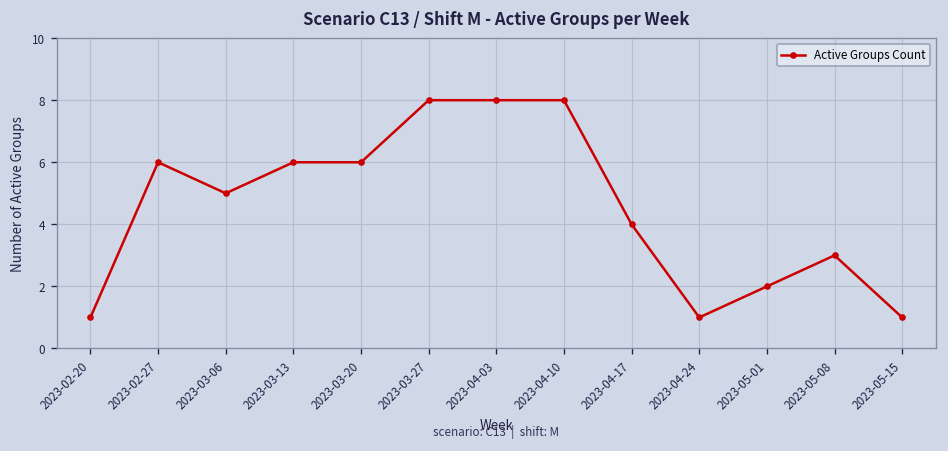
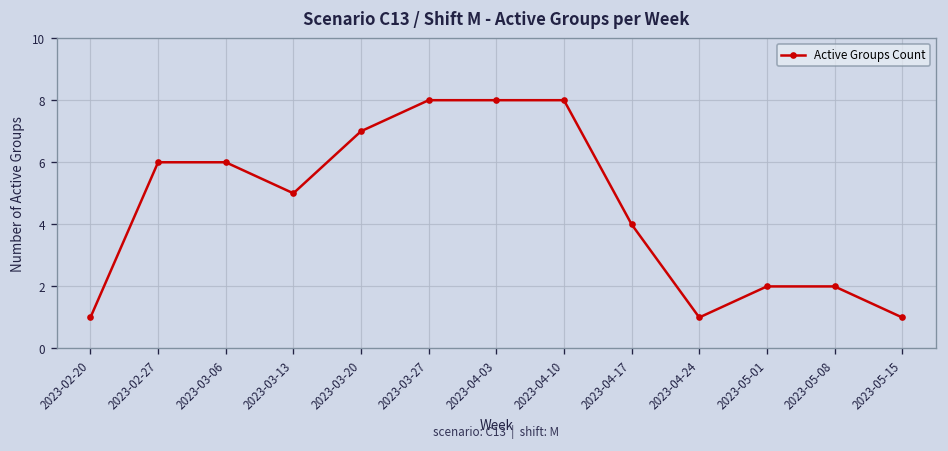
  {
    "2023-02-20": 1,
    "2023-02-27": 6,
-   "2023-03-06": 5,
-   "2023-03-13": 6,
-   "2023-03-20": 6,
+   "2023-03-06": 6,
+   "2023-03-13": 5,
+   "2023-03-20": 7,
    "2023-03-27": 8,
    "2023-04-03": 8,
    "2023-04-10": 8,
    "2023-04-17": 4,
    "2023-04-24": 1,
    "2023-05-01": 2,
-   "2023-05-08": 3,
+   "2023-05-08": 2,
    "2023-05-15": 1
  }
